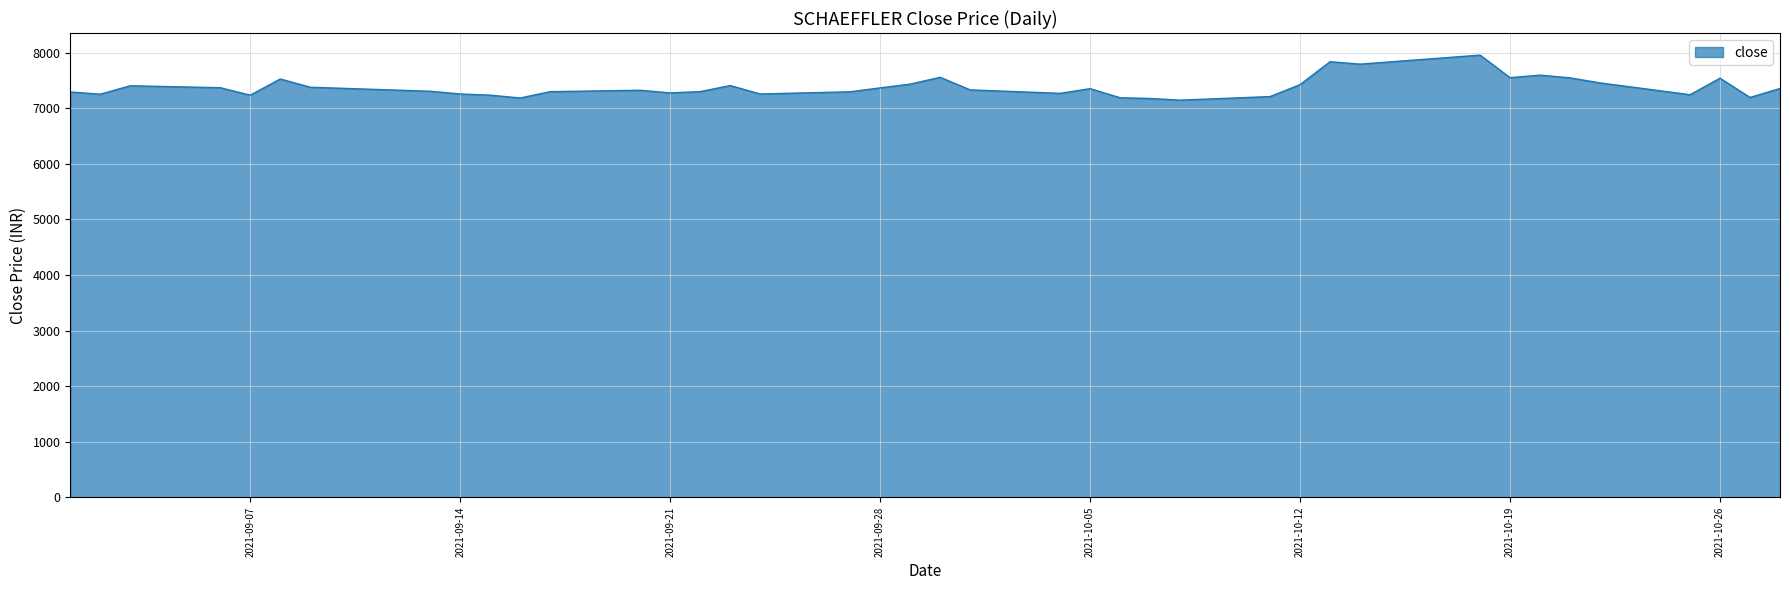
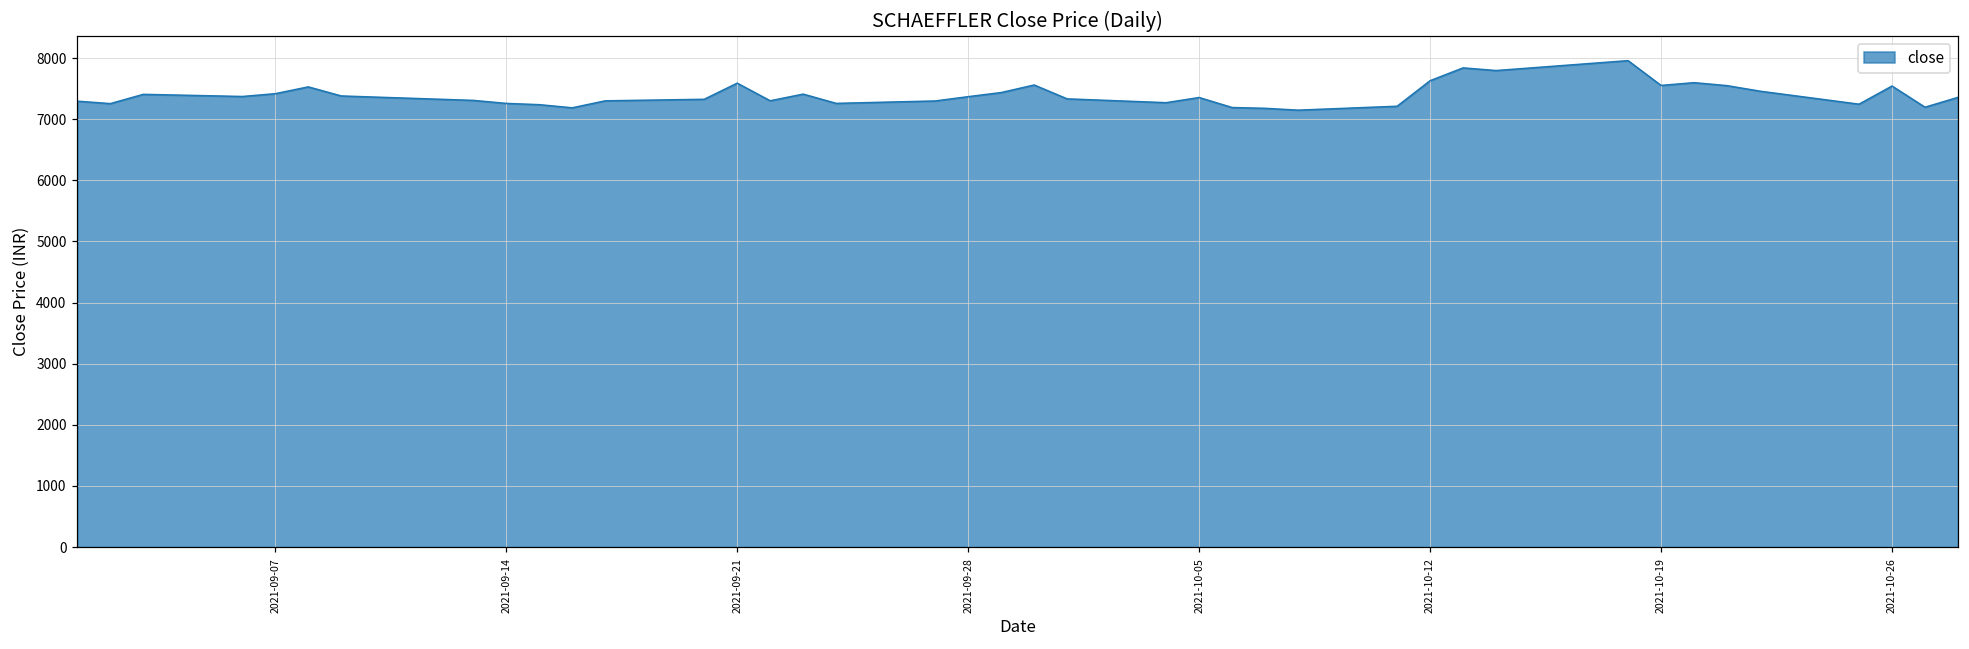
  {
-   "2021-09-07": 7200,
+   "2021-09-07": 7400,
    "2021-09-14": 7300,
-   "2021-09-21": 7300,
+   "2021-09-21": 7600,
    "2021-09-28": 7400,
    "2021-10-05": 7400,
-   "2021-10-12": 7400,
+   "2021-10-12": 7600,
    "2021-10-19": 7600,
    "2021-10-26": 7500
  }
